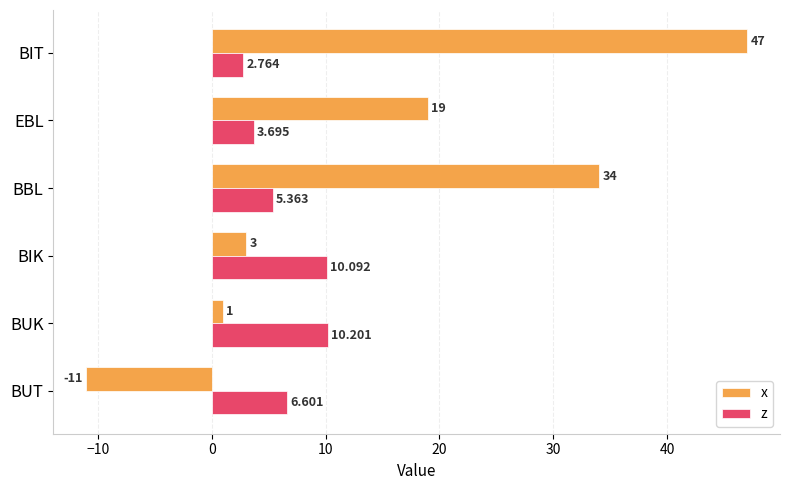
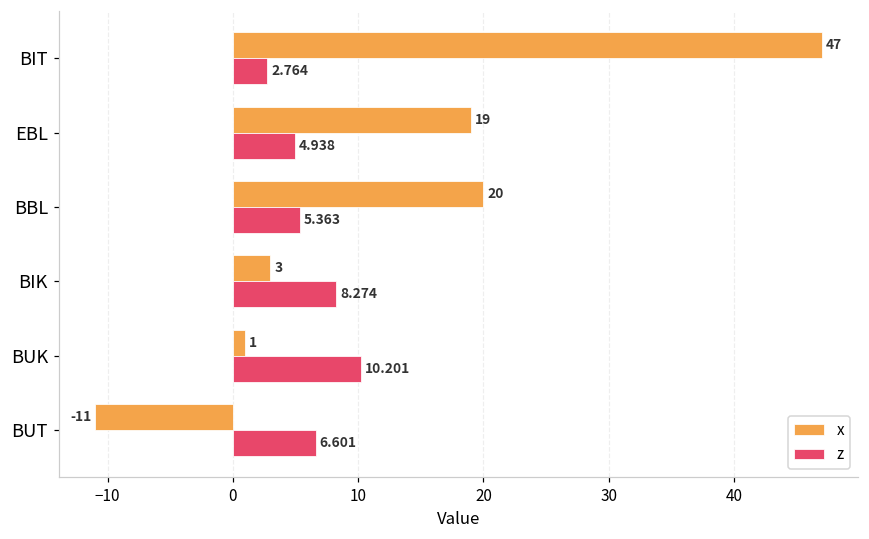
  {
    "x": {
      "BIT": 47,
      "EBL": 19,
-     "BBL": 34,
+     "BBL": 20,
      "BIK": 3,
      "BUK": 1,
      "BUT": -11
    },
    "z": {
      "BIT": 2.764,
-     "EBL": 3.695,
+     "EBL": 4.938,
      "BBL": 5.363,
-     "BIK": 10.092,
+     "BIK": 8.274,
      "BUK": 10.201,
      "BUT": 6.601
    }
  }
